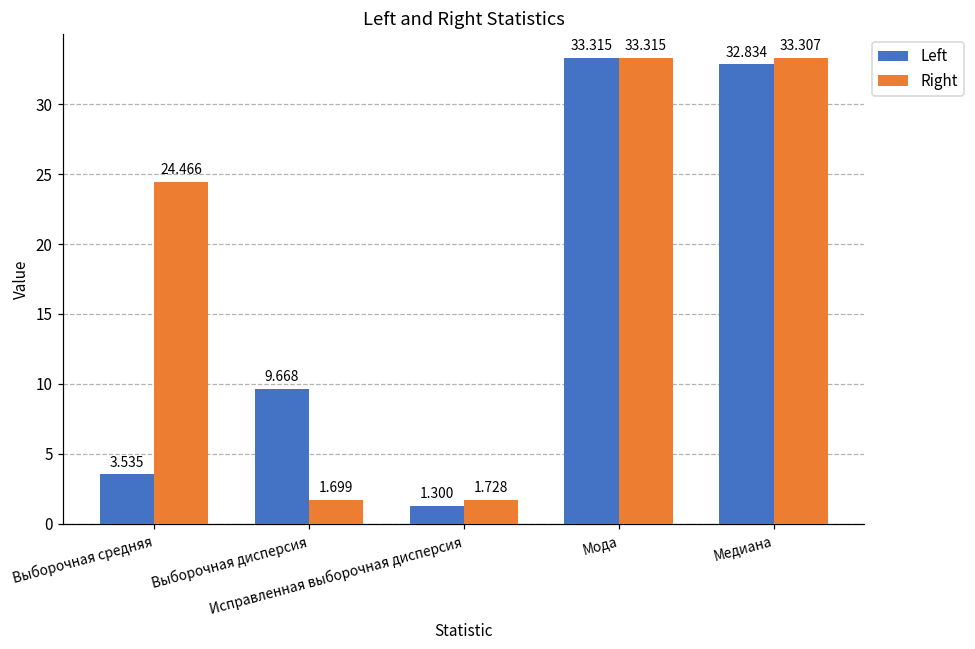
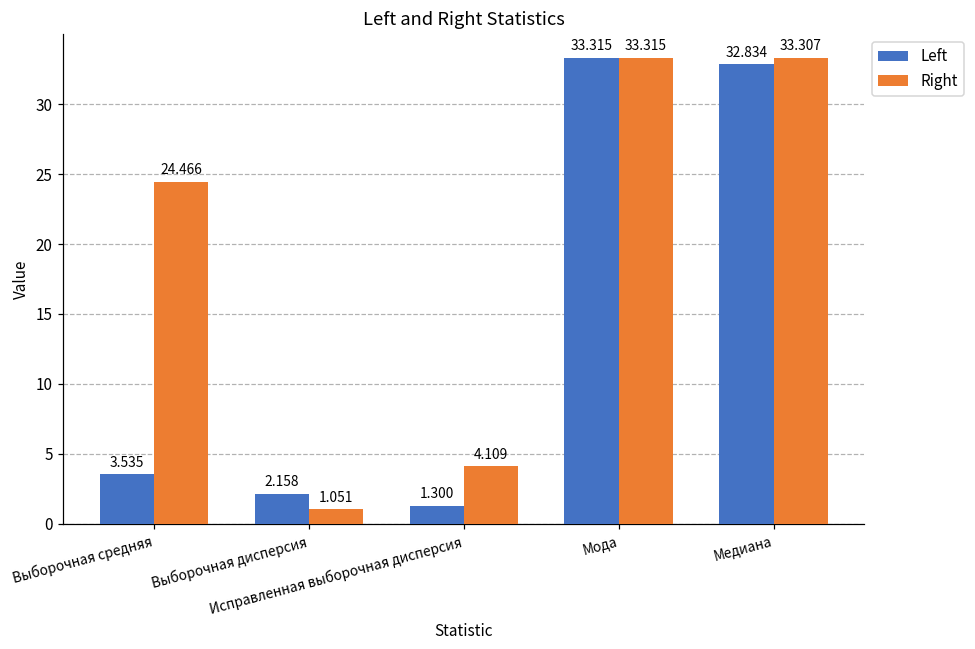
  {
    "Left": {
      "Выборочная средняя": 3.535,
-     "Выборочная дисперсия": 9.668,
+     "Выборочная дисперсия": 2.158,
      "Исправленная выборочная дисперсия": 1.300,
      "Мода": 33.315,
      "Медиана": 32.834
    },
    "Right": {
      "Выборочная средняя": 24.466,
-     "Выборочная дисперсия": 1.699,
-     "Исправленная выборочная дисперсия": 1.728,
+     "Выборочная дисперсия": 1.051,
+     "Исправленная выборочная дисперсия": 4.109,
      "Мода": 33.315,
      "Медиана": 33.307
    }
  }
